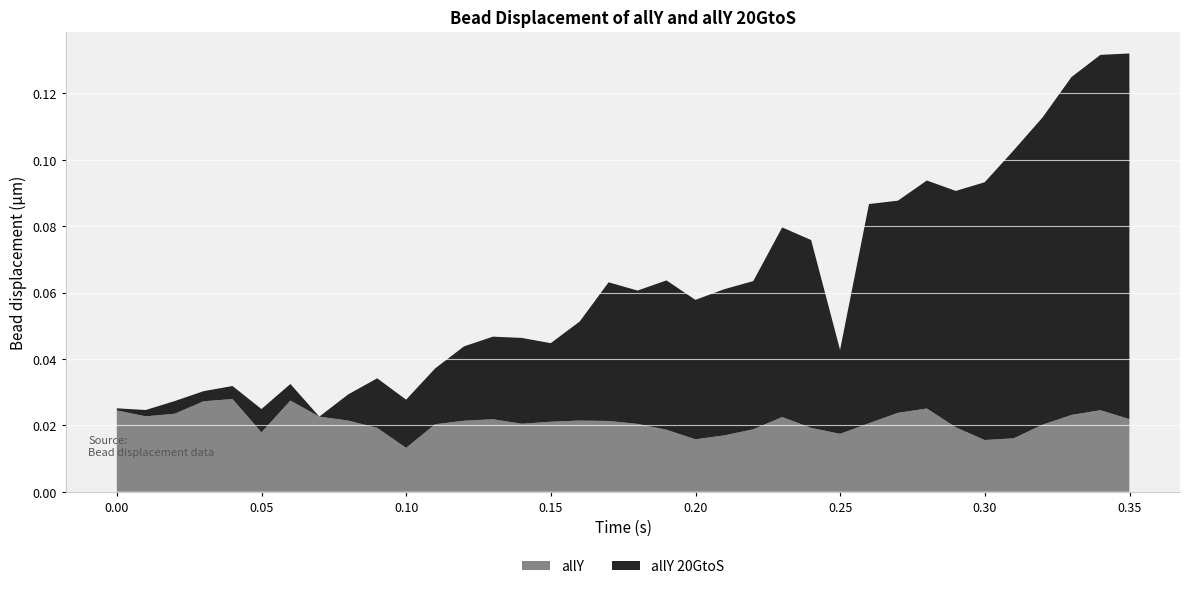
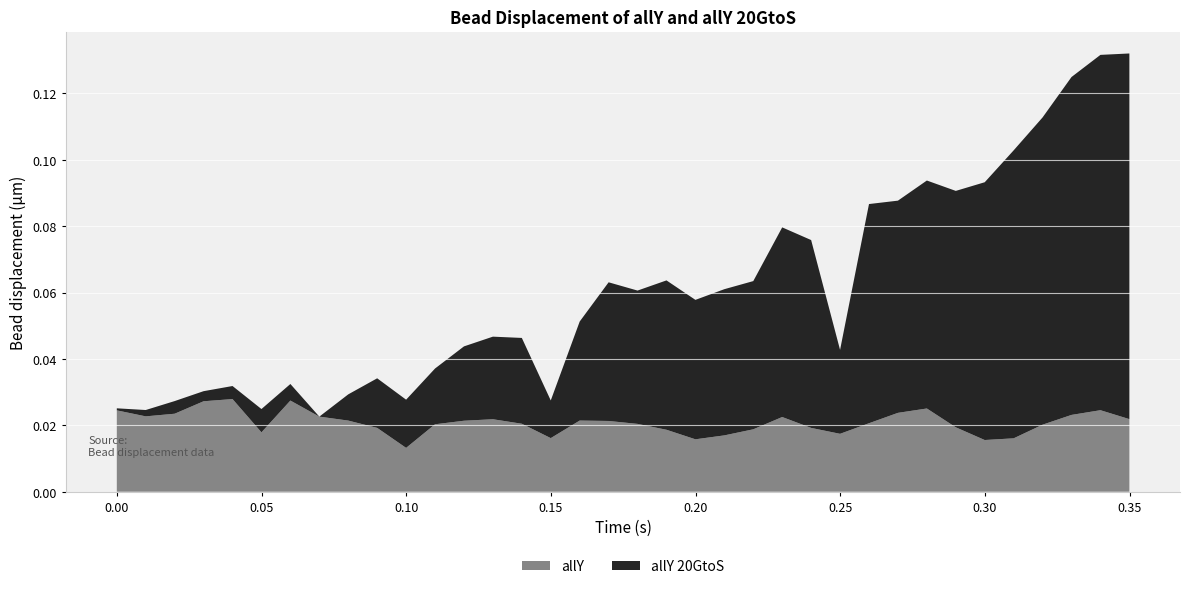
  {
    "allY": {
      "0.05": 0.018,
      "0.10": 0.013,
-     "0.15": 0.021,
+     "0.15": 0.016,
      "0.20": 0.016,
      "0.25": 0.017,
      "0.30": 0.016,
      "0.35": 0.022
    },
    "allY 20GtoS": {
      "0.05": 0.007,
      "0.10": 0.015,
-     "0.15": 0.024,
+     "0.15": 0.011,
      "0.20": 0.042,
      "0.25": 0.025,
      "0.30": 0.078,
      "0.35": 0.110
    }
  }
